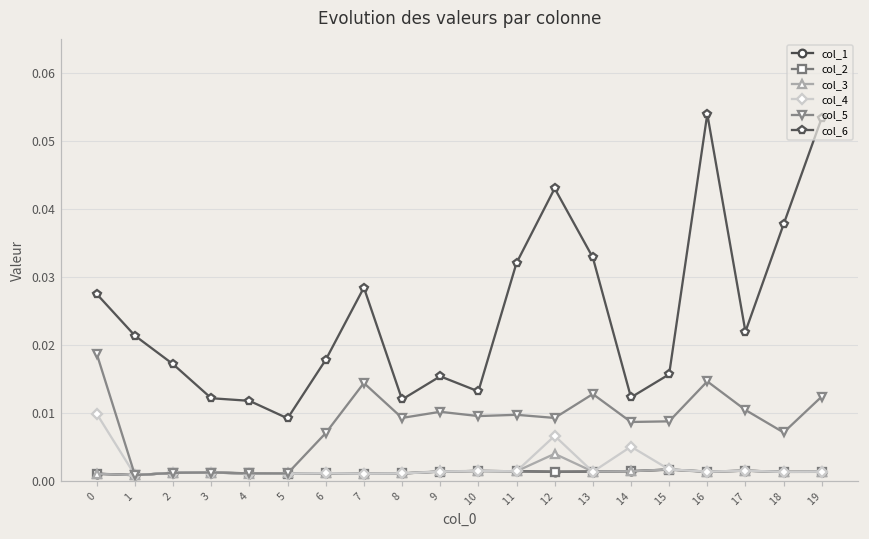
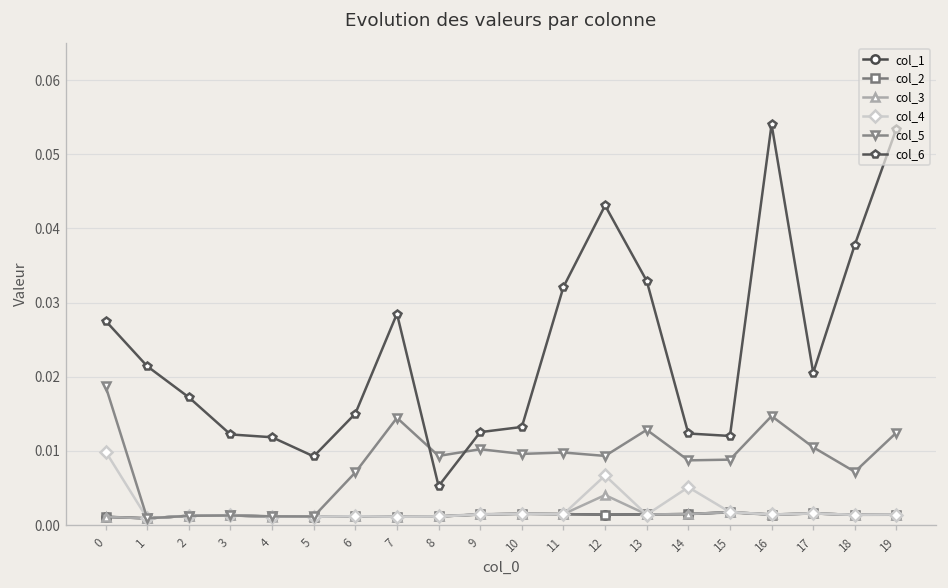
  {
    "col_6": {
      "0": 0.028,
      "1": 0.021,
      "2": 0.017,
      "3": 0.012,
      "4": 0.012,
      "5": 0.009,
-     "6": 0.018,
+     "6": 0.015,
      "7": 0.029,
-     "8": 0.012,
-     "9": 0.015,
+     "8": 0.005,
+     "9": 0.013,
      "10": 0.013,
      "11": 0.032,
      "12": 0.043,
      "13": 0.033,
      "14": 0.012,
-     "15": 0.016,
+     "15": 0.012,
      "16": 0.054,
-     "17": 0.022,
+     "17": 0.021,
      "18": 0.038
    }
  }
